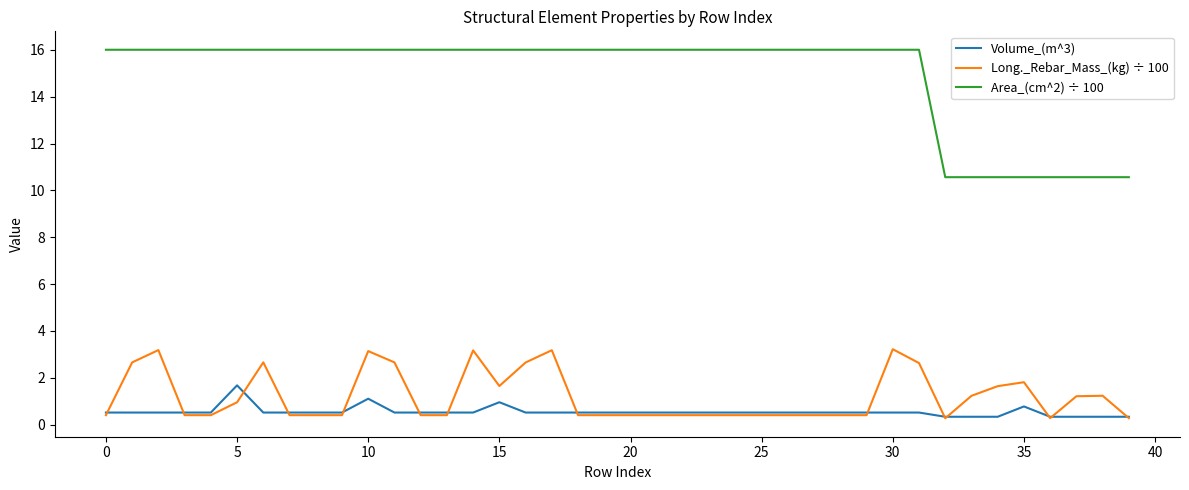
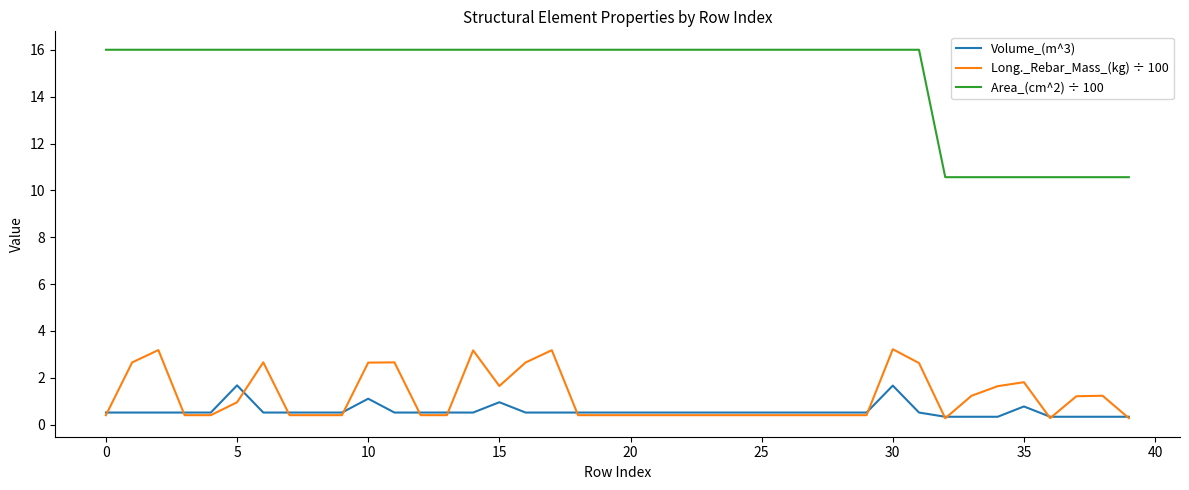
  {
    "Volume_(m^3)": {
      "0": 0.5,
      "5": 1.7,
      "10": 1.1,
      "15": 1.0,
      "20": 0.5,
      "25": 0.5,
-     "30": 0.5,
+     "30": 1.7,
      "35": 0.8
    },
    "Long._Rebar_Mass_(kg) ÷ 100": {
      "0": 0.4,
      "5": 1.0,
-     "10": 3.1,
+     "10": 2.7,
      "15": 1.7,
      "20": 0.4,
      "25": 0.4,
      "30": 3.2,
      "35": 1.8
    },
    "Area_(cm^2) ÷ 100": {
      "0": 16.0,
      "5": 16.0,
      "10": 16.0,
      "15": 16.0,
      "20": 16.0,
      "25": 16.0,
      "30": 16.0,
      "35": 10.6
    }
  }
